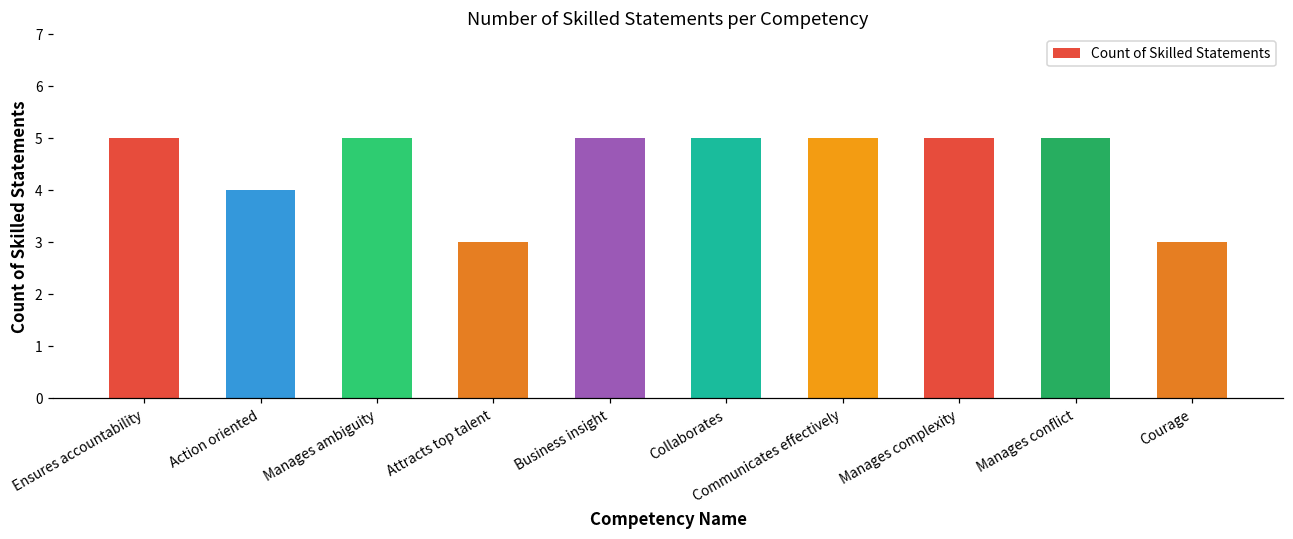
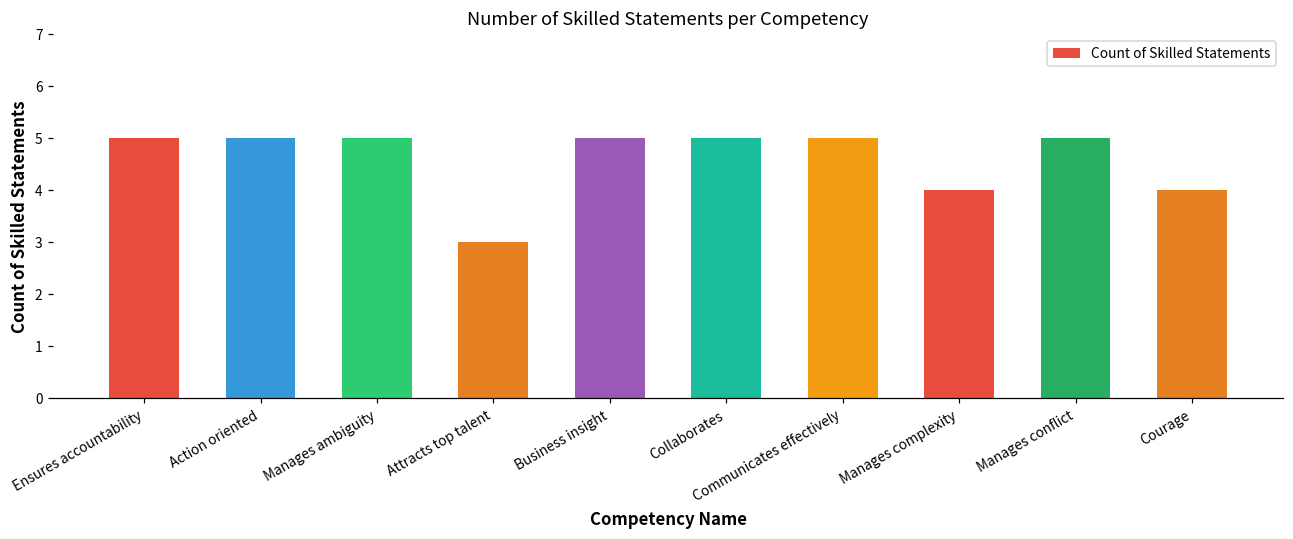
  {
    "Ensures accountability": 5,
-   "Action oriented": 4,
+   "Action oriented": 5,
    "Manages ambiguity": 5,
    "Attracts top talent": 3,
    "Business insight": 5,
    "Collaborates": 5,
    "Communicates effectively": 5,
-   "Manages complexity": 5,
+   "Manages complexity": 4,
    "Manages conflict": 5,
-   "Courage": 3
+   "Courage": 4
  }
